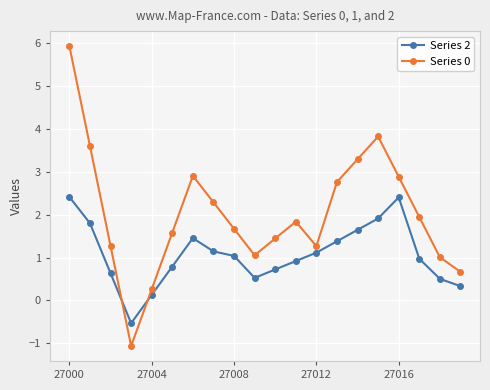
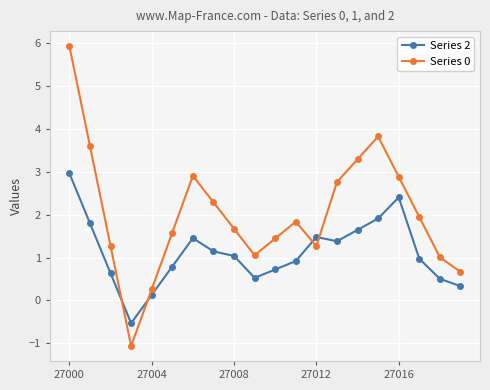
  {
    "Series 2": {
-     "27000": 2.4,
+     "27000": 3.0,
      "27004": 0.1,
      "27008": 1.0,
-     "27012": 1.1,
+     "27012": 1.5,
      "27016": 2.4
    },
    "Series 0": {
      "27000": 5.9,
      "27004": 0.3,
      "27008": 1.7,
      "27012": 1.3,
      "27016": 2.9
    }
  }
